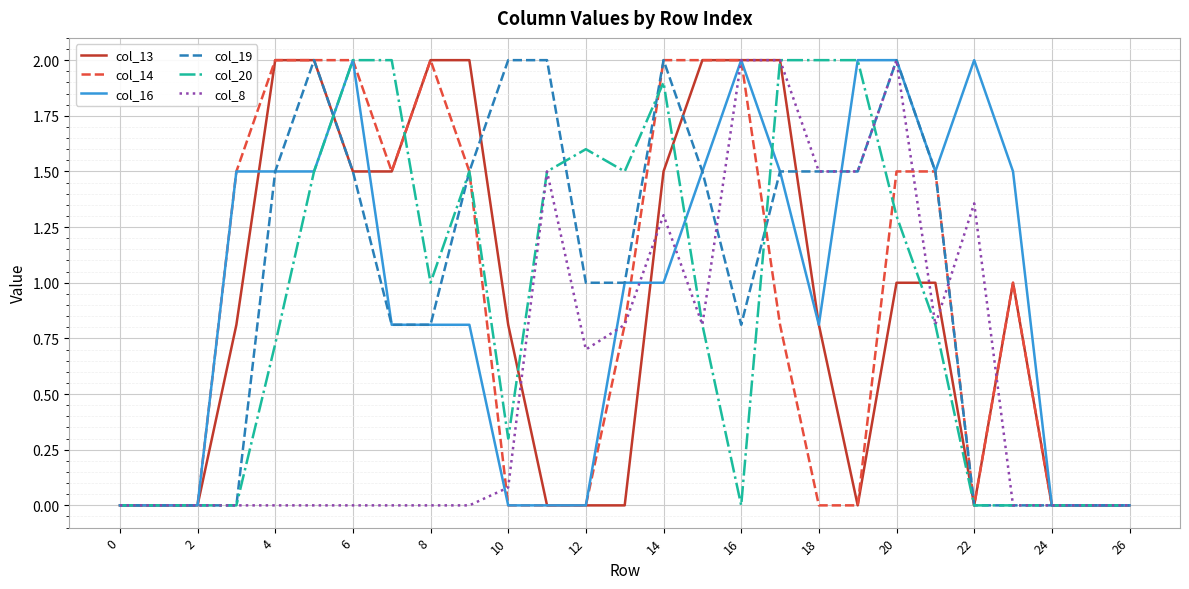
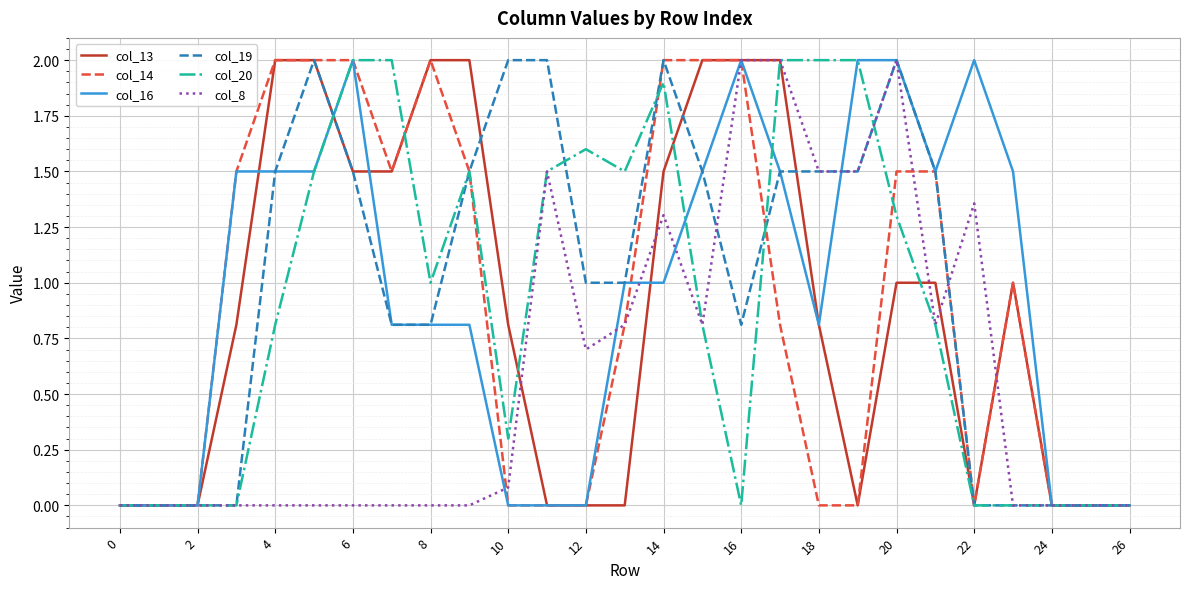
  {
    "col_20": {
-     "4": 0.72,
+     "4": 0.81,
      "8": 1.00,
      "10": 0.30,
      "12": 1.60,
      "14": 1.90,
      "16": 0.00,
      "18": 2.00,
      "20": 1.30
    },
    "col_8": {
      "4": 0.00,
      "6": 0.00,
      "8": 0.00,
      "10": 0.08,
      "12": 0.70,
      "14": 1.30,
      "22": 1.36
    }
  }
